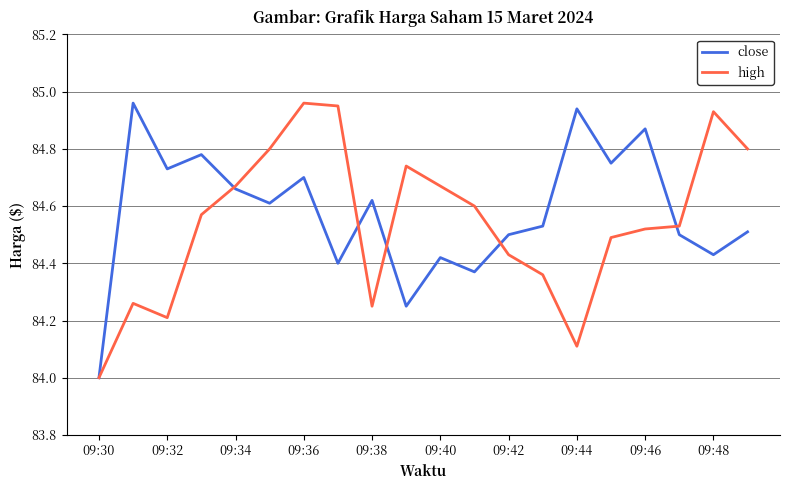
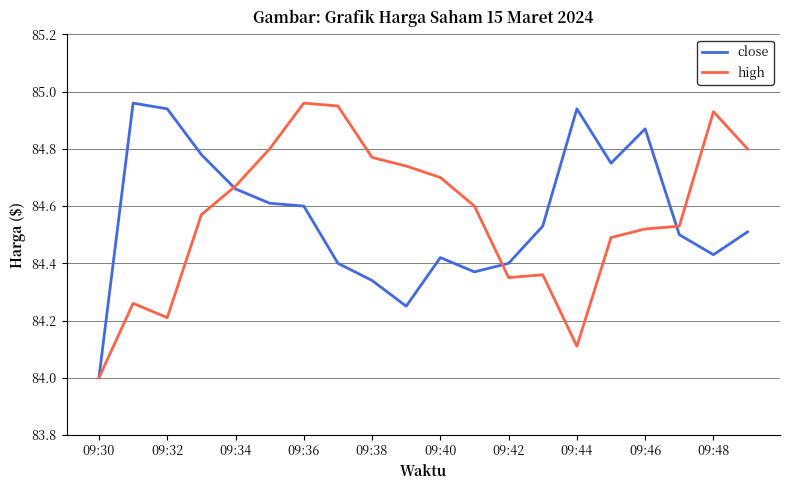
  {
    "close": {
-     "09:32": 84.73,
+     "09:32": 84.94,
      "09:34": 84.66,
-     "09:36": 84.7,
-     "09:38": 84.62,
+     "09:36": 84.6,
+     "09:38": 84.34,
      "09:40": 84.42,
-     "09:42": 84.5,
+     "09:42": 84.4,
      "09:44": 84.94,
      "09:46": 84.87,
      "09:48": 84.43
    },
    "high": {
      "09:32": 84.21,
      "09:34": 84.67,
      "09:36": 84.96,
-     "09:38": 84.25,
-     "09:40": 84.67,
-     "09:42": 84.43,
+     "09:38": 84.77,
+     "09:40": 84.70,
+     "09:42": 84.35,
      "09:44": 84.11,
      "09:46": 84.52,
      "09:48": 84.93
    }
  }
